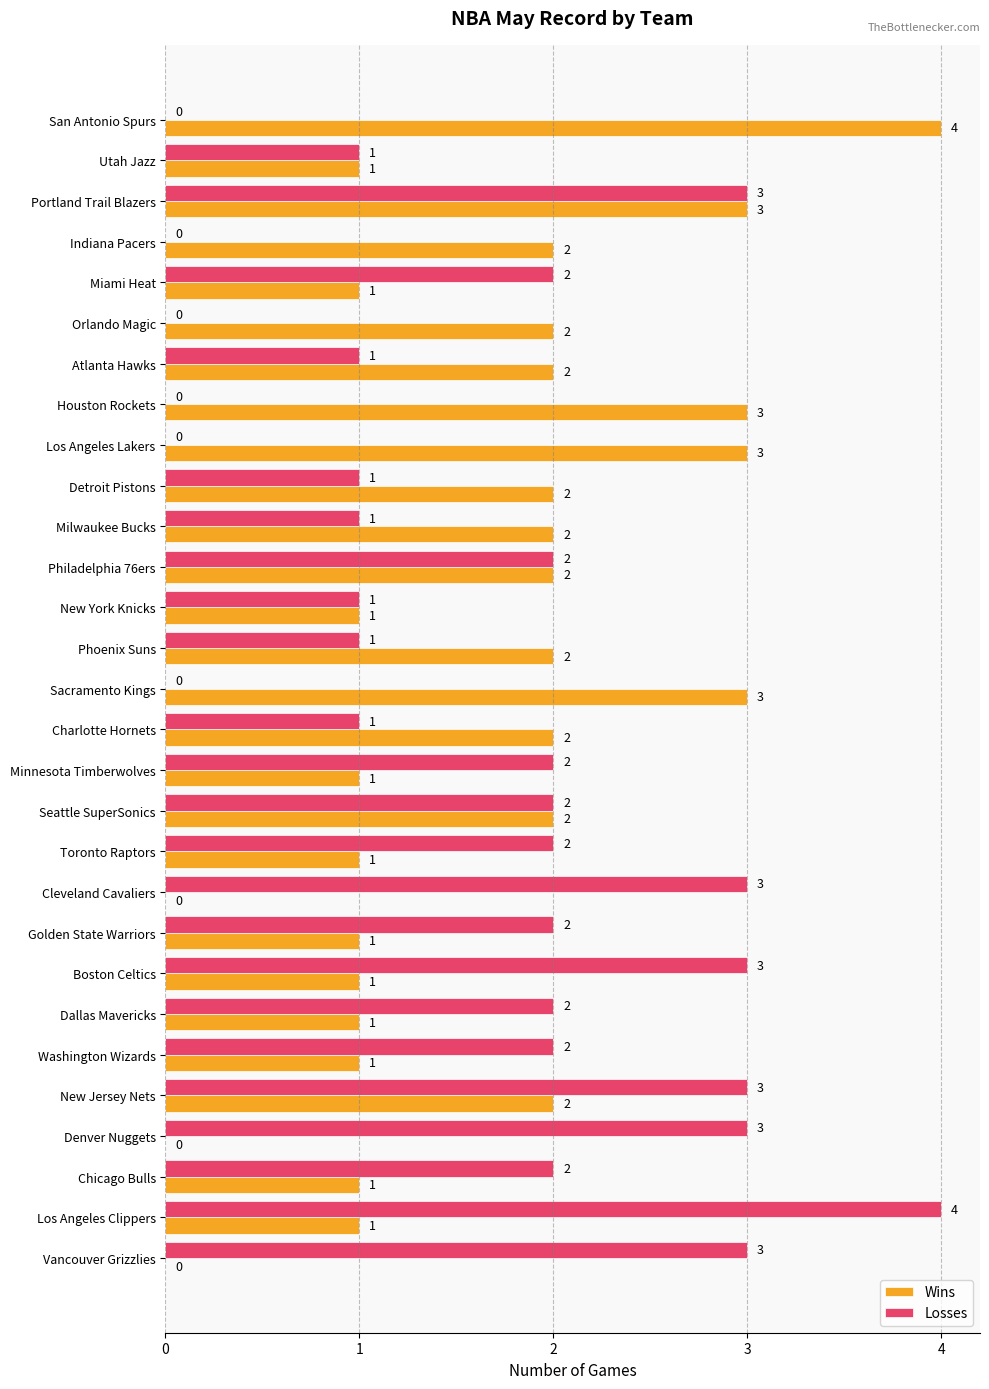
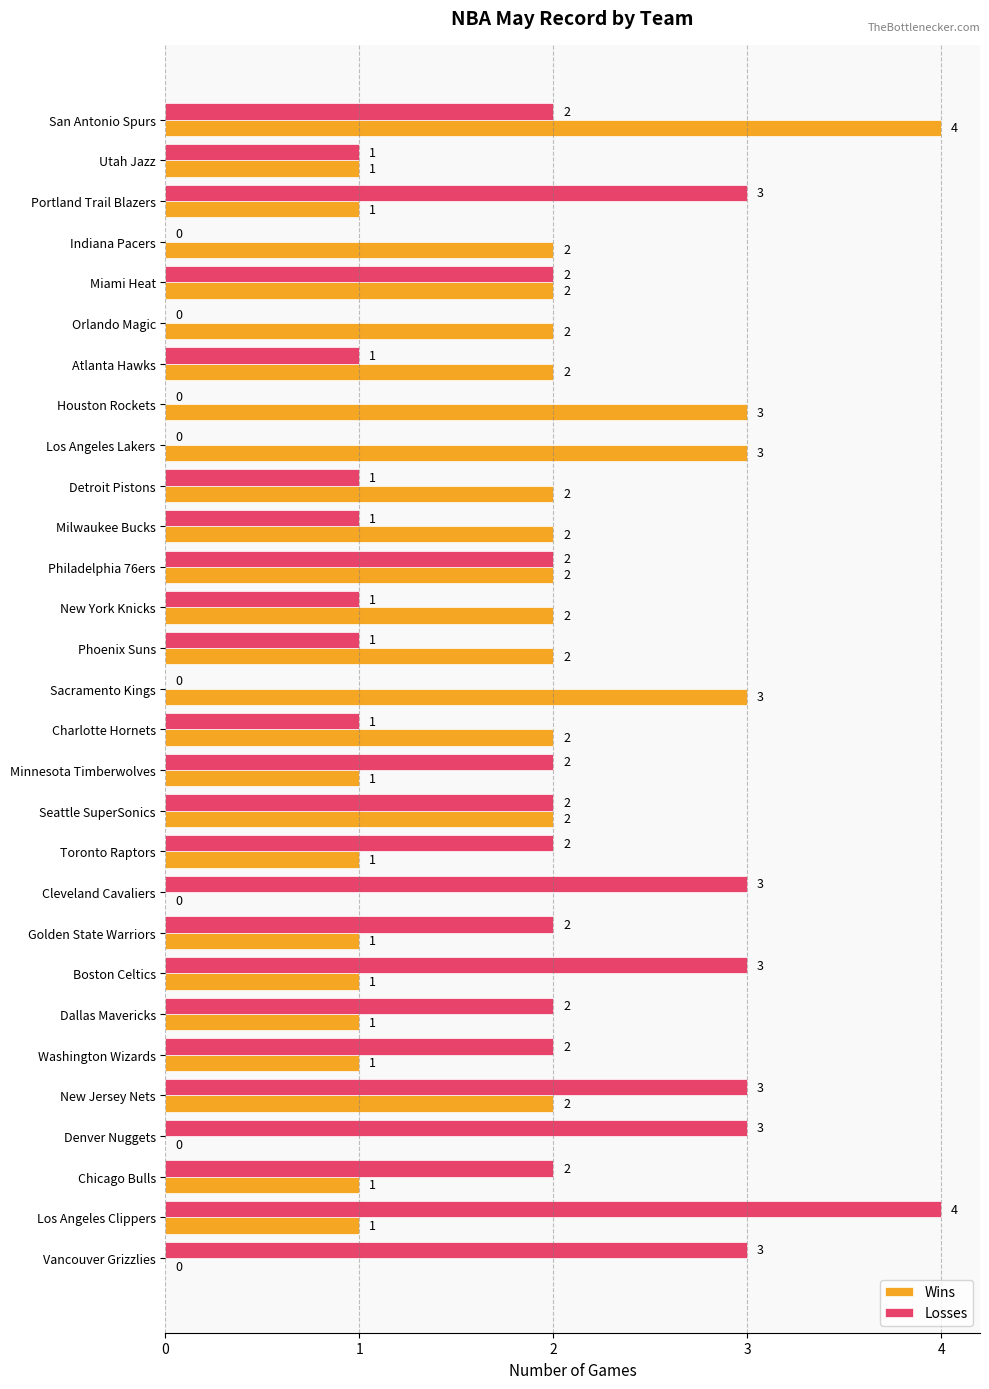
  {
    "Wins": {
      "San Antonio Spurs": 4,
      "Utah Jazz": 1,
-     "Portland Trail Blazers": 3,
+     "Portland Trail Blazers": 1,
      "Indiana Pacers": 2,
-     "Miami Heat": 1,
+     "Miami Heat": 2,
      "Orlando Magic": 2,
      "Atlanta Hawks": 2,
      "Houston Rockets": 3,
      "Los Angeles Lakers": 3,
      "Detroit Pistons": 2,
      "Milwaukee Bucks": 2,
      "Philadelphia 76ers": 2,
-     "New York Knicks": 1,
+     "New York Knicks": 2,
      "Phoenix Suns": 2,
      "Sacramento Kings": 3,
      "Charlotte Hornets": 2,
      "Minnesota Timberwolves": 1,
      "Seattle SuperSonics": 2,
      "Toronto Raptors": 1,
      "Cleveland Cavaliers": 0,
      "Golden State Warriors": 1,
      "Boston Celtics": 1,
      "Dallas Mavericks": 1,
      "Washington Wizards": 1,
      "New Jersey Nets": 2,
      "Denver Nuggets": 0,
      "Chicago Bulls": 1,
      "Los Angeles Clippers": 1,
      "Vancouver Grizzlies": 0
    },
    "Losses": {
-     "San Antonio Spurs": 0,
+     "San Antonio Spurs": 2,
      "Utah Jazz": 1,
      "Portland Trail Blazers": 3,
      "Indiana Pacers": 0,
      "Miami Heat": 2,
      "Orlando Magic": 0,
      "Atlanta Hawks": 1,
      "Houston Rockets": 0,
      "Los Angeles Lakers": 0,
      "Detroit Pistons": 1,
      "Milwaukee Bucks": 1,
      "Philadelphia 76ers": 2,
      "New York Knicks": 1,
      "Phoenix Suns": 1,
      "Sacramento Kings": 0,
      "Charlotte Hornets": 1,
      "Minnesota Timberwolves": 2,
      "Seattle SuperSonics": 2,
      "Toronto Raptors": 2,
      "Cleveland Cavaliers": 3,
      "Golden State Warriors": 2,
      "Boston Celtics": 3,
      "Dallas Mavericks": 2,
      "Washington Wizards": 2,
      "New Jersey Nets": 3,
      "Denver Nuggets": 3,
      "Chicago Bulls": 2,
      "Los Angeles Clippers": 4,
      "Vancouver Grizzlies": 3
    }
  }
